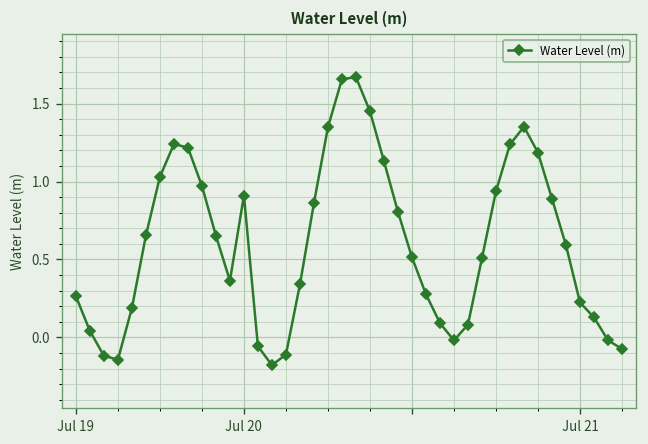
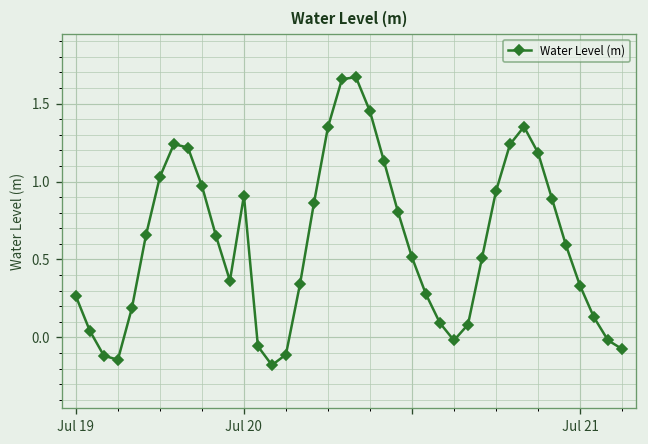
  {
    "Jul 19": 0.26,
    "Jul 20": 0.91,
-   "Jul 21": 0.22
+   "Jul 21": 0.33
  }
